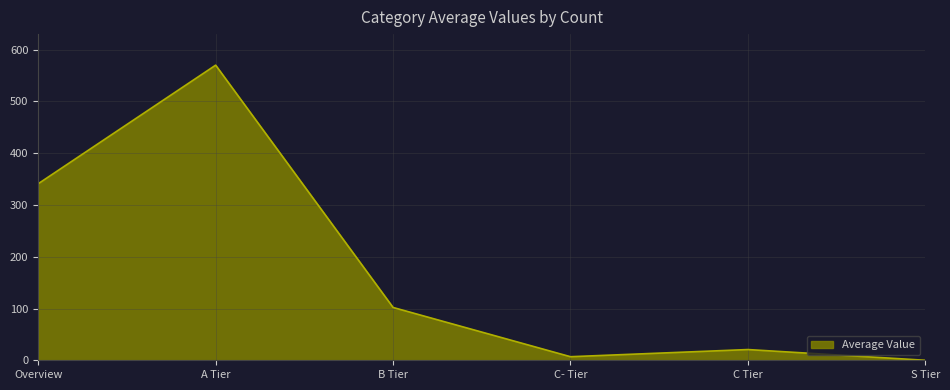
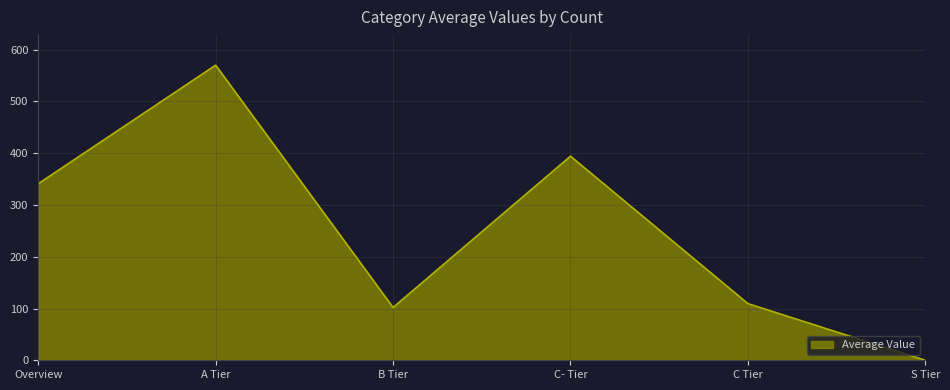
  {
    "Overview": 340,
    "A Tier": 570,
    "B Tier": 100,
-   "C- Tier": 10,
-   "C Tier": 20,
+   "C- Tier": 390,
+   "C Tier": 110,
    "S Tier": 0
  }
